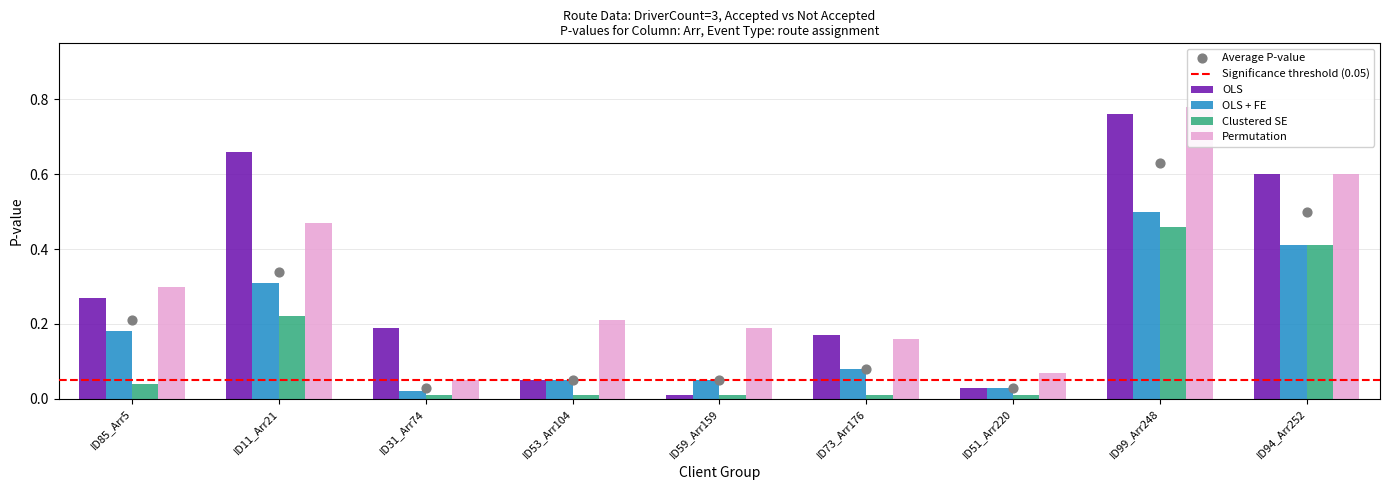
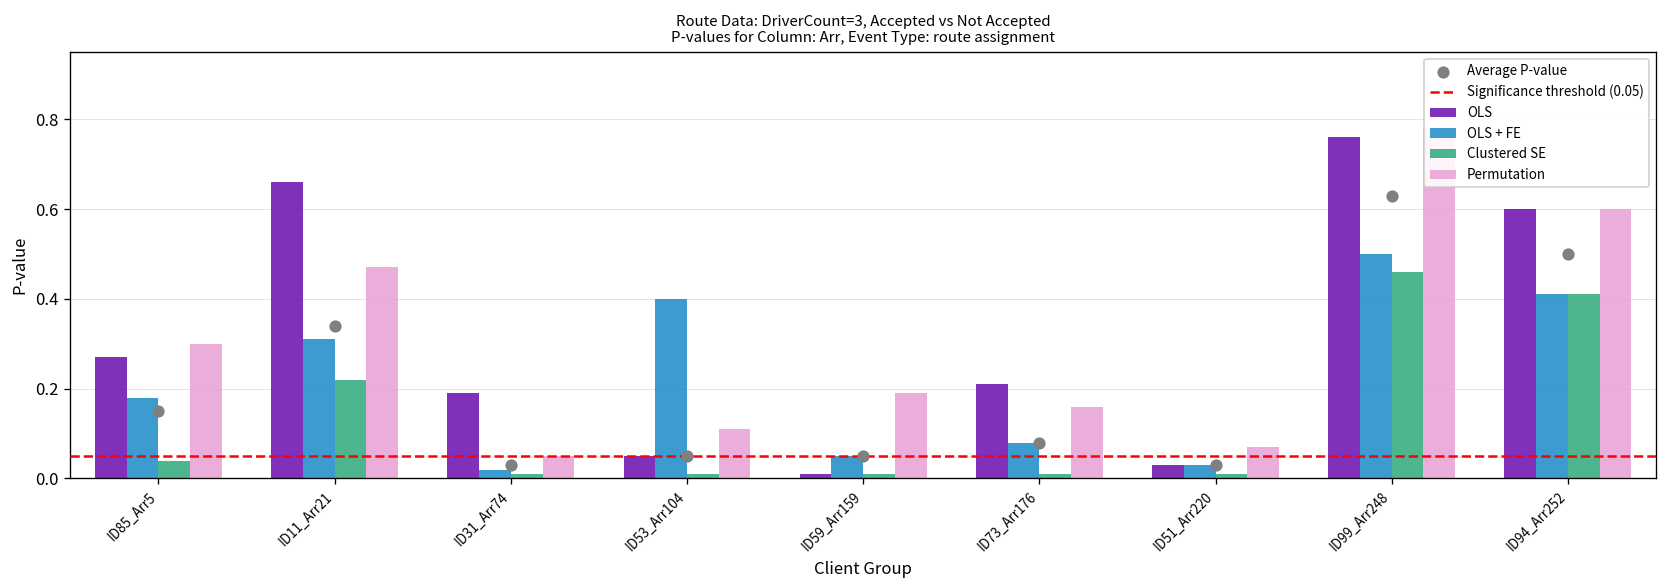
  {
    "OLS": {
      "ID85_Arr5": 0.27,
      "ID11_Arr21": 0.66,
      "ID31_Arr74": 0.19,
      "ID53_Arr104": 0.05,
      "ID59_Arr159": 0.01,
-     "ID73_Arr176": 0.17,
+     "ID73_Arr176": 0.21,
      "ID51_Arr220": 0.03,
      "ID99_Arr248": 0.76,
      "ID94_Arr252": 0.60
    },
    "Average P-value": {
-     "ID85_Arr5": 0.21
+     "ID85_Arr5": 0.15
    },
    "OLS + FE": {
      "ID85_Arr5": 0.18,
      "ID11_Arr21": 0.31,
      "ID31_Arr74": 0.02,
-     "ID53_Arr104": 0.05,
+     "ID53_Arr104": 0.40,
      "ID59_Arr159": 0.05,
      "ID73_Arr176": 0.08,
      "ID51_Arr220": 0.03,
      "ID99_Arr248": 0.50,
      "ID94_Arr252": 0.41
    },
    "Clustered SE": {
      "ID85_Arr5": 0.04,
      "ID11_Arr21": 0.22,
      "ID31_Arr74": 0.01,
      "ID53_Arr104": 0.01,
      "ID59_Arr159": 0.01,
      "ID73_Arr176": 0.01,
      "ID51_Arr220": 0.01,
      "ID99_Arr248": 0.46,
      "ID94_Arr252": 0.41
    },
    "Permutation": {
      "ID85_Arr5": 0.30,
      "ID11_Arr21": 0.47,
      "ID31_Arr74": 0.05,
-     "ID53_Arr104": 0.21,
+     "ID53_Arr104": 0.11,
      "ID59_Arr159": 0.19,
      "ID73_Arr176": 0.16,
      "ID51_Arr220": 0.07,
      "ID94_Arr252": 0.60
    }
  }
